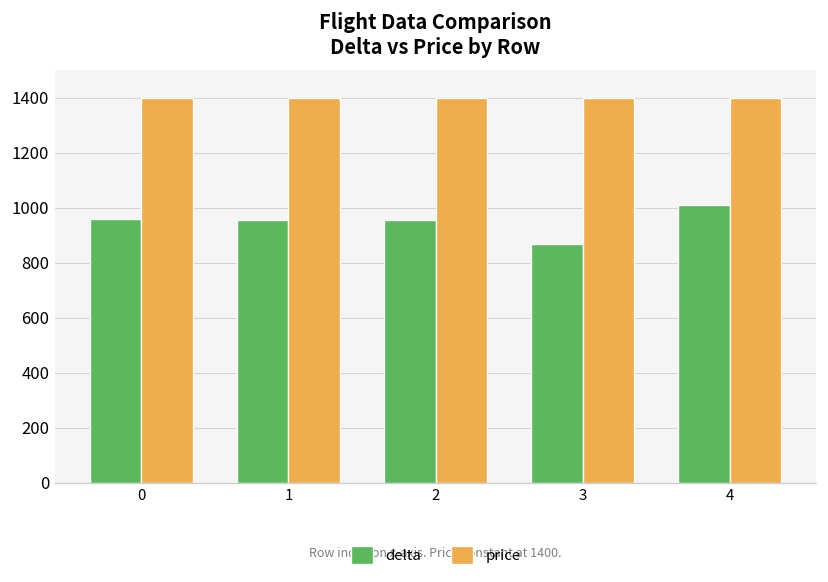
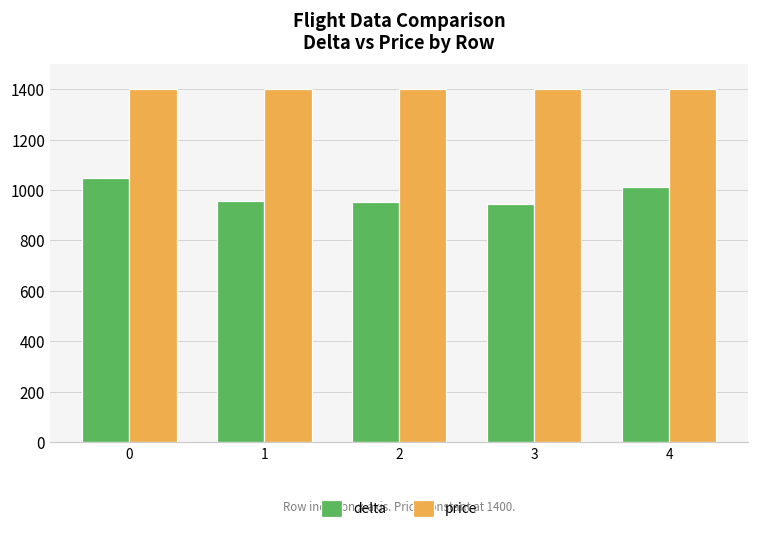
  {
    "delta": {
-     "0": 960,
+     "0": 1050,
      "1": 960,
      "2": 950,
-     "3": 870,
+     "3": 950,
      "4": 1010
    },
    "price": {
      "0": 1400,
      "1": 1400,
      "2": 1400,
      "3": 1400,
      "4": 1400
    }
  }
